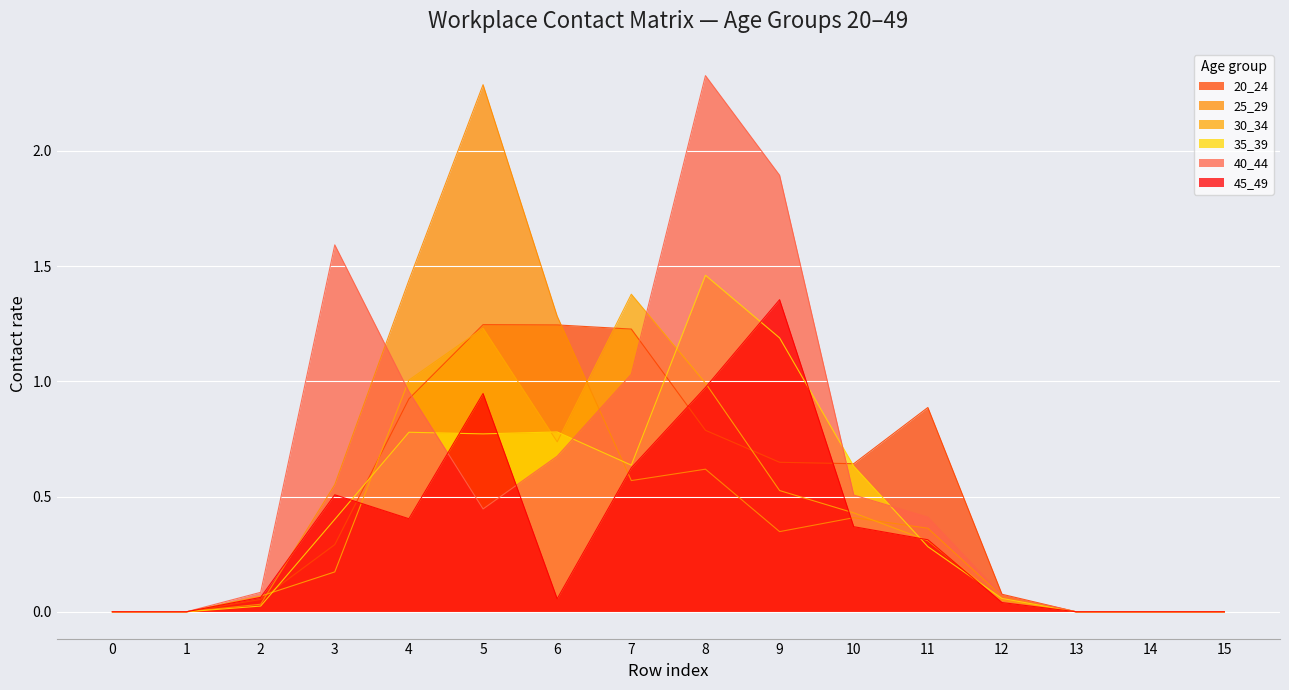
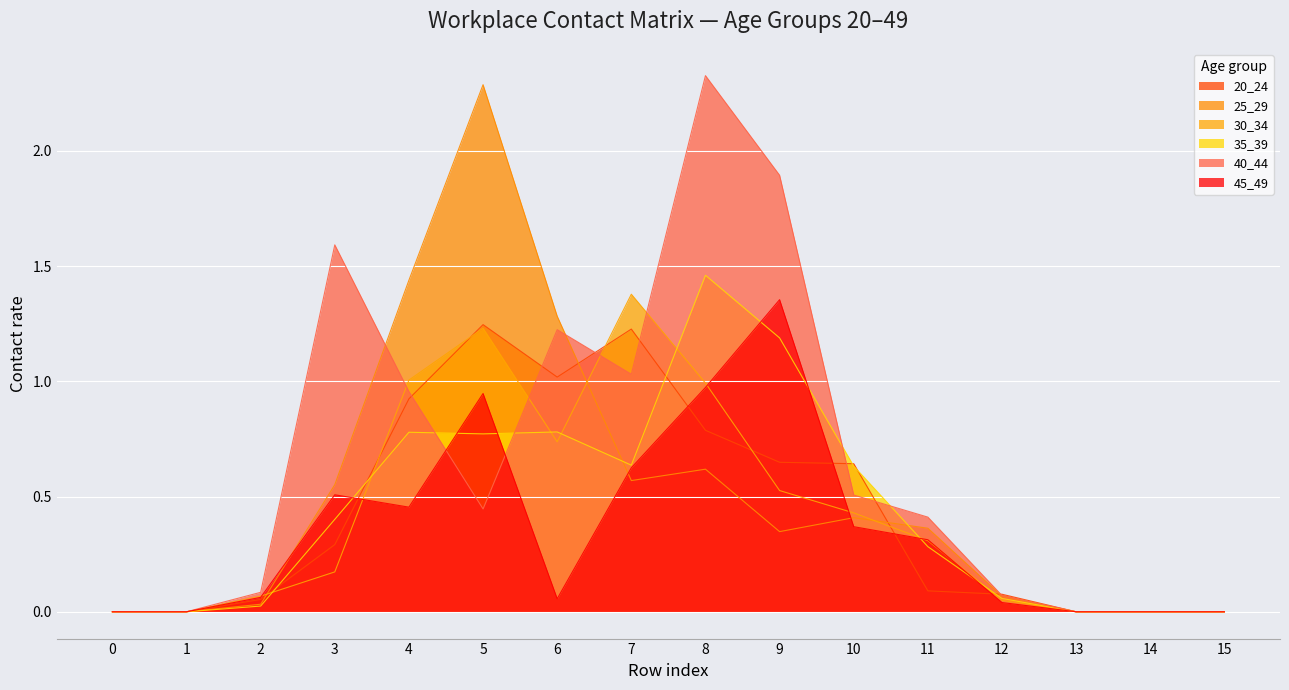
  {
    "20_24": {
      "3": 0.29,
      "4": 0.92,
      "5": 1.25,
-     "6": 1.25,
+     "6": 1.02,
      "7": 1.23,
      "8": 0.79,
      "9": 0.65,
-     "11": 0.89
+     "11": 0.09
    },
    "40_44": {
      "2": 0.08,
      "3": 1.59,
      "4": 0.96,
      "5": 0.45,
-     "6": 0.68,
+     "6": 1.22,
      "7": 1.03,
      "8": 2.33,
      "9": 1.89,
      "10": 0.51,
      "11": 0.41
    },
    "45_49": {
      "3": 0.51,
-     "4": 0.40,
+     "4": 0.45,
      "5": 0.95,
      "6": 0.06,
      "7": 0.62,
      "8": 0.97,
      "9": 1.35,
      "10": 0.37
    }
  }
